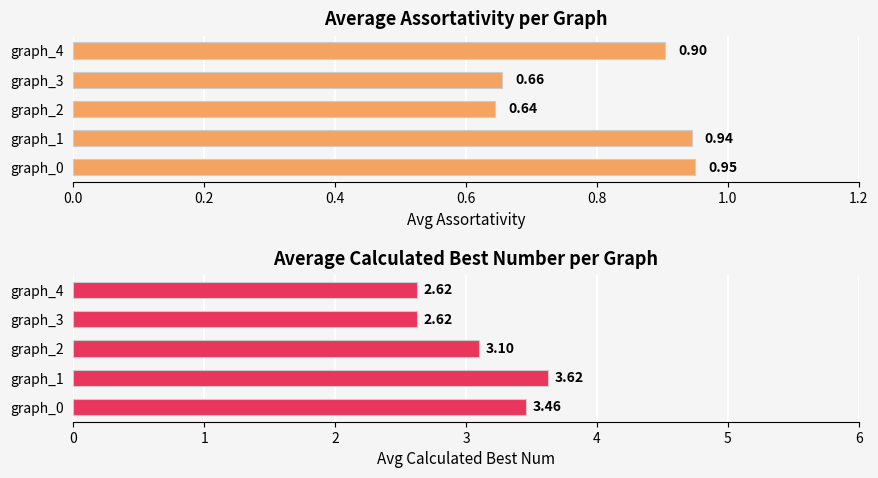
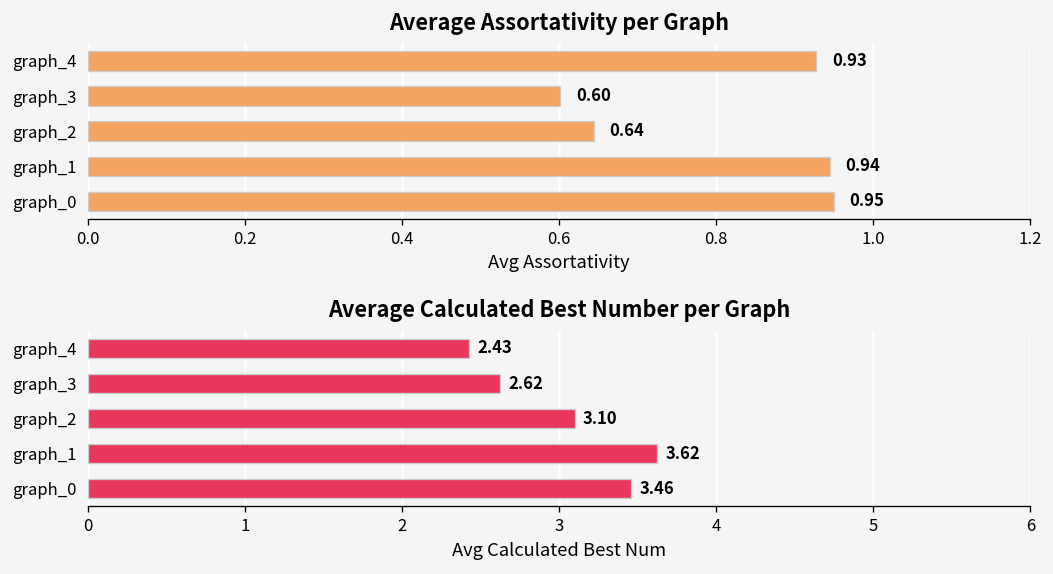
  {
    "Average Assortativity per Graph": {
-     "graph_4": 0.90,
-     "graph_3": 0.66,
+     "graph_4": 0.93,
+     "graph_3": 0.60,
      "graph_2": 0.64,
      "graph_1": 0.94,
      "graph_0": 0.95
    },
    "Average Calculated Best Number per Graph": {
-     "graph_4": 2.62,
+     "graph_4": 2.43,
      "graph_3": 2.62,
      "graph_2": 3.10,
      "graph_1": 3.62,
      "graph_0": 3.46
    }
  }
